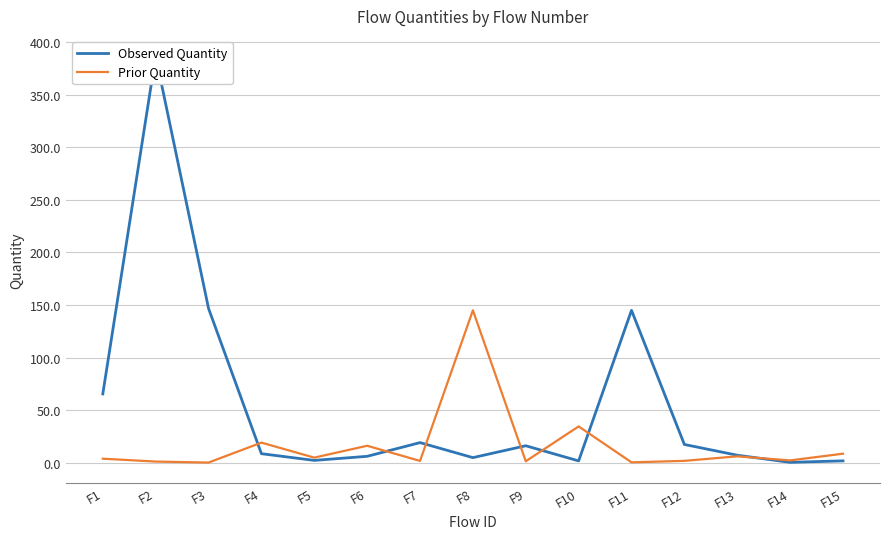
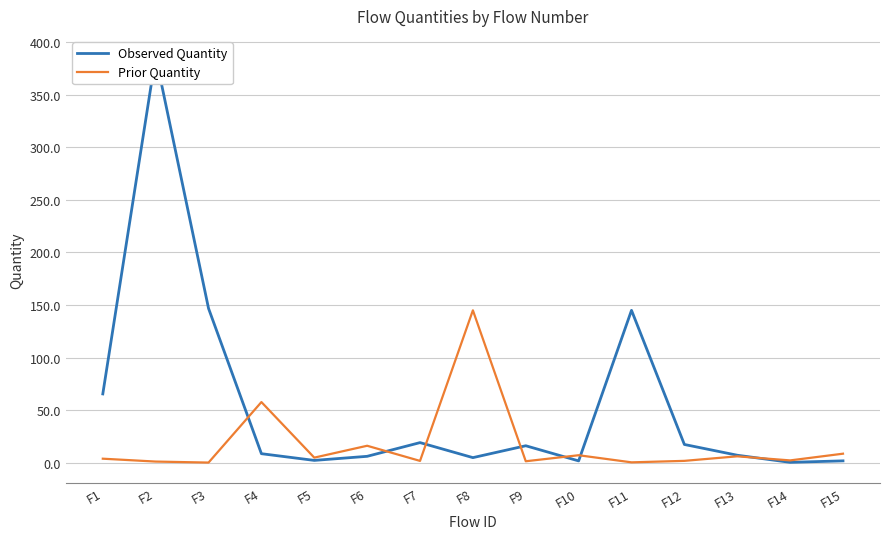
  {
    "Observed Quantity": {
      "F1": 65,
      "F3": 147,
      "F4": 9,
      "F5": 2,
      "F6": 6,
      "F7": 19,
      "F8": 5,
      "F9": 16,
      "F10": 2,
      "F11": 145,
      "F12": 17,
      "F15": 2
    },
    "Prior Quantity": {
      "F1": 4,
      "F2": 1,
      "F3": 0,
-     "F4": 19,
+     "F4": 58,
      "F5": 5,
      "F6": 16,
      "F7": 2,
      "F8": 145,
      "F9": 1,
-     "F10": 35,
+     "F10": 7,
      "F11": 0,
      "F12": 2,
      "F15": 9
    }
  }
